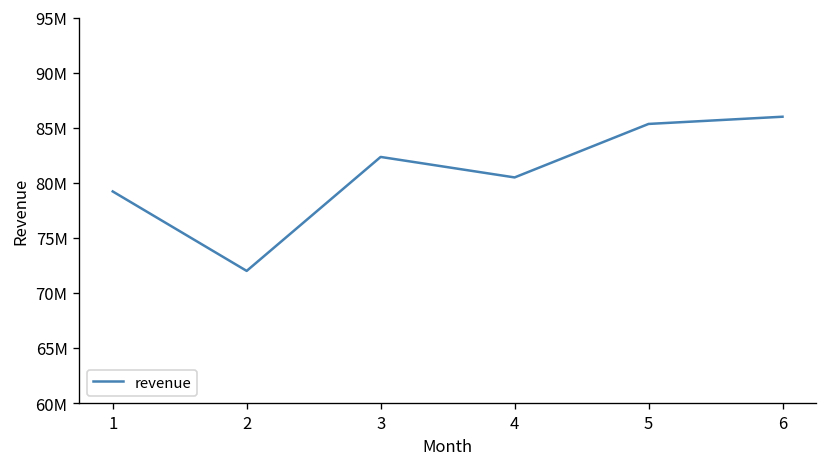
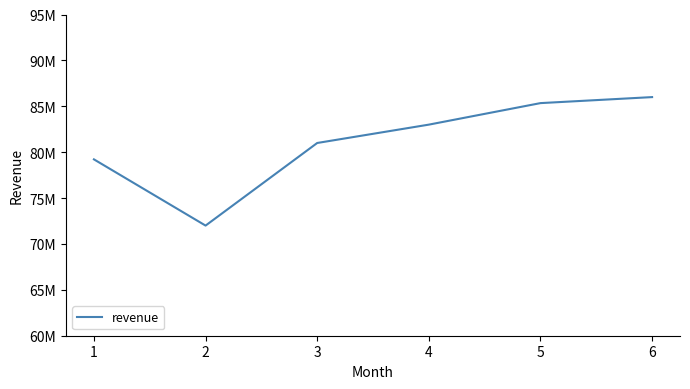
  {
    "1": 79000000,
    "2": 72000000,
-   "3": 82000000,
-   "4": 80000000,
+   "3": 81000000,
+   "4": 83000000,
    "5": 85000000,
    "6": 86000000
  }
